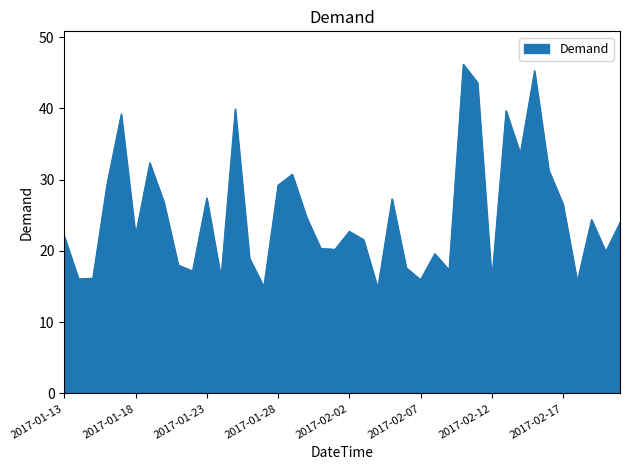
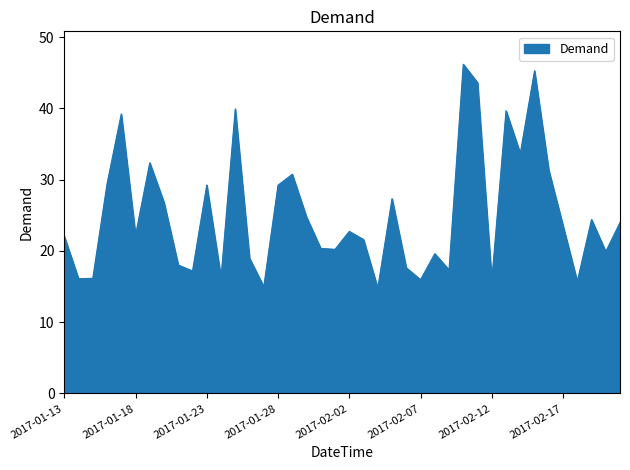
  {
    "2017-01-13": 22,
    "2017-01-18": 22,
-   "2017-01-23": 27,
+   "2017-01-23": 29,
    "2017-01-28": 29,
    "2017-02-02": 23,
    "2017-02-07": 16,
    "2017-02-12": 16,
-   "2017-02-17": 27
+   "2017-02-17": 24
  }
